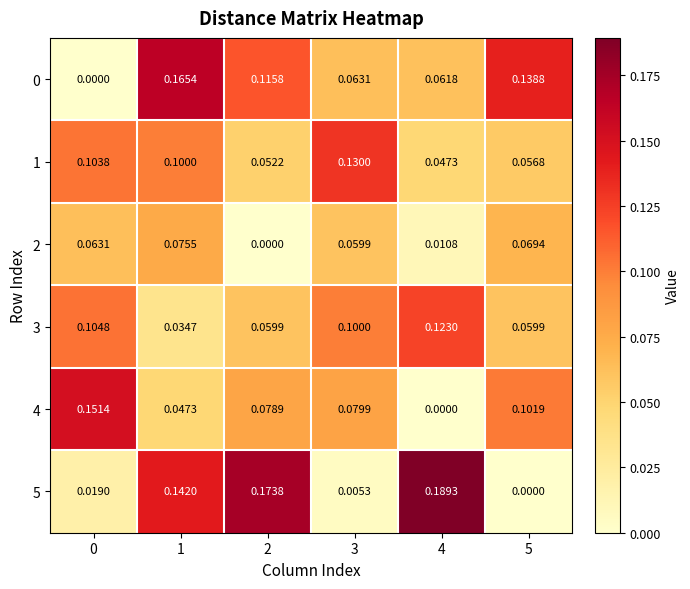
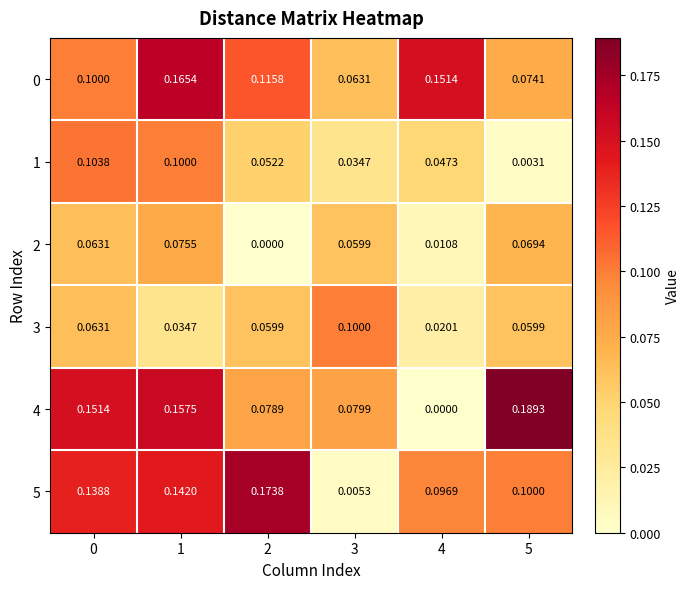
  {
    "0": {
-     "0": 0.0000,
+     "0": 0.1000,
      "1": 0.1654,
      "2": 0.1158,
      "3": 0.0631,
-     "4": 0.0618,
-     "5": 0.1388
+     "4": 0.1514,
+     "5": 0.0741
    },
    "1": {
      "0": 0.1038,
      "1": 0.1000,
      "2": 0.0522,
-     "3": 0.1300,
+     "3": 0.0347,
      "4": 0.0473,
-     "5": 0.0568
+     "5": 0.0031
    },
    "2": {
      "0": 0.0631,
      "1": 0.0755,
      "2": 0.0000,
      "3": 0.0599,
      "4": 0.0108,
      "5": 0.0694
    },
    "3": {
-     "0": 0.1048,
+     "0": 0.0631,
      "1": 0.0347,
      "2": 0.0599,
      "3": 0.1000,
-     "4": 0.1230,
+     "4": 0.0201,
      "5": 0.0599
    },
    "4": {
      "0": 0.1514,
-     "1": 0.0473,
+     "1": 0.1575,
      "2": 0.0789,
      "3": 0.0799,
      "4": 0.0000,
-     "5": 0.1019
+     "5": 0.1893
    },
    "5": {
-     "0": 0.0190,
+     "0": 0.1388,
      "1": 0.1420,
      "2": 0.1738,
      "3": 0.0053,
-     "4": 0.1893,
-     "5": 0.0000
+     "4": 0.0969,
+     "5": 0.1000
    }
  }
